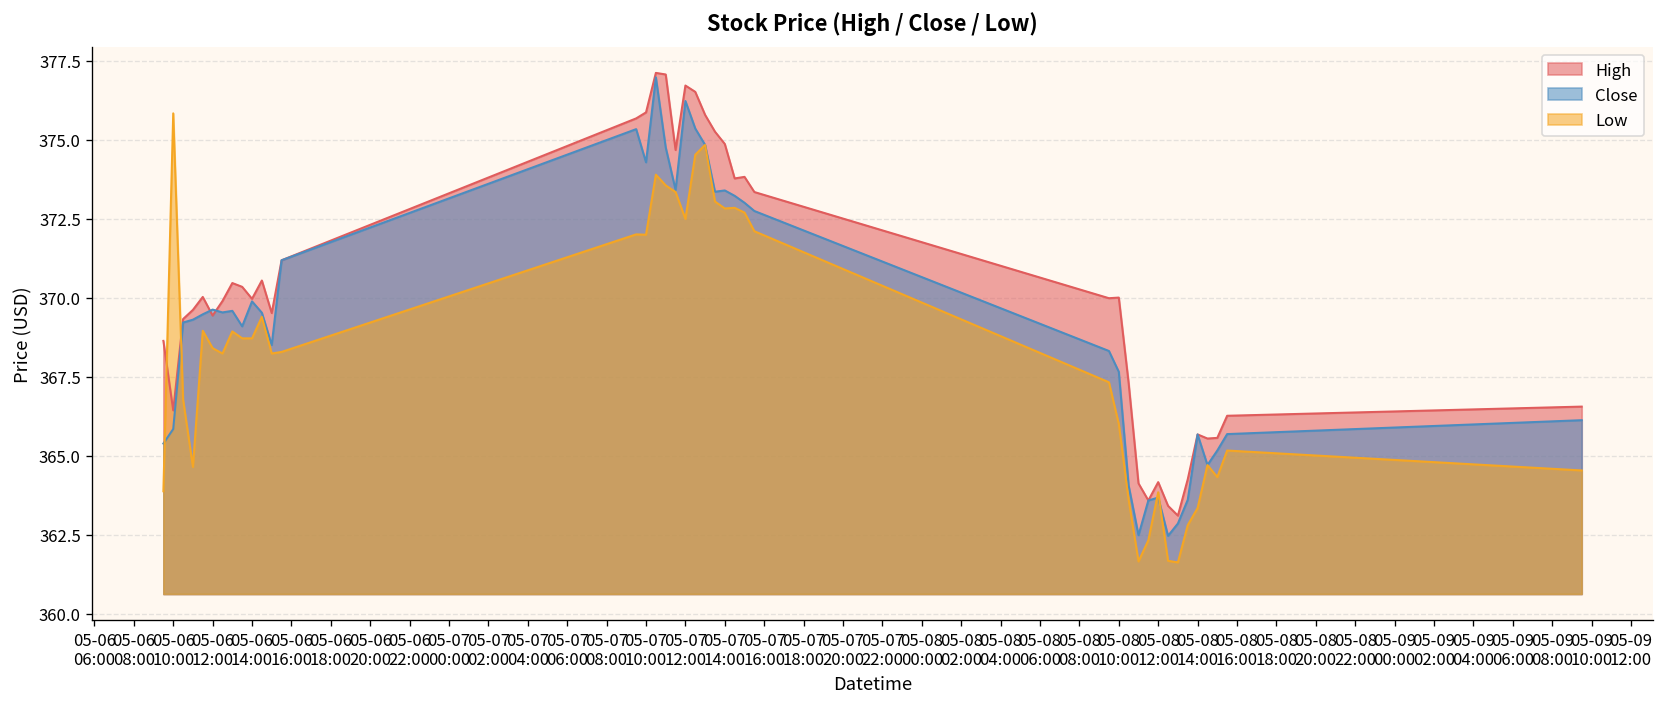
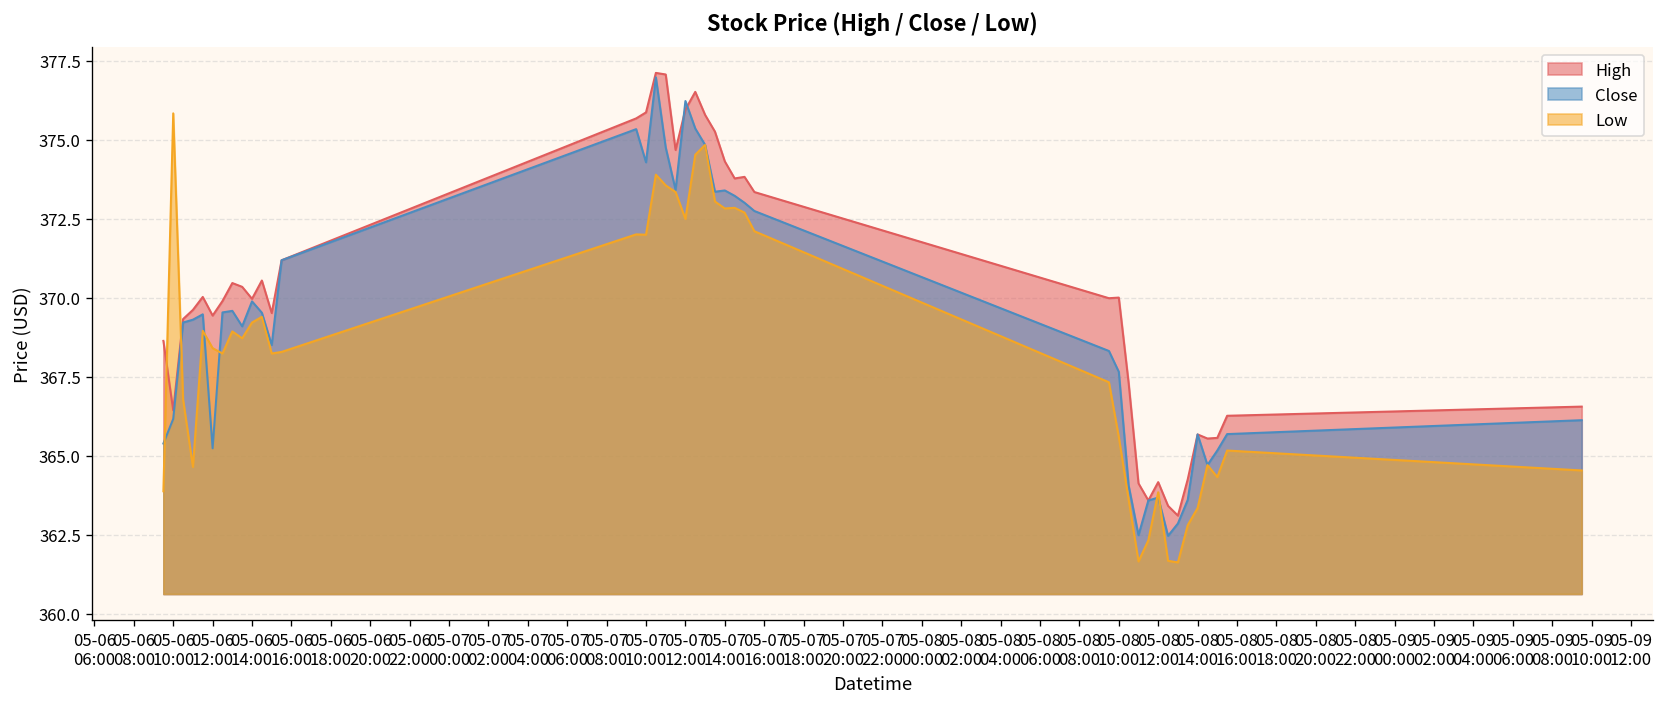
  {
    "High": {
      "05-06 10:00": 366.4,
      "05-06 12:00": 369.4,
      "05-07 10:00": 375.9,
-     "05-07 12:00": 376.7,
-     "05-07 14:00": 374.9,
+     "05-07 12:00": 376.0,
+     "05-07 14:00": 374.3,
      "05-08 10:00": 370.0,
      "05-08 12:00": 364.2
    },
    "Close": {
-     "05-06 10:00": 365.9,
-     "05-06 12:00": 369.6,
+     "05-06 10:00": 366.2,
+     "05-06 12:00": 365.2,
      "05-07 10:00": 374.3,
      "05-07 12:00": 376.2,
      "05-07 14:00": 373.4,
      "05-08 10:00": 367.7,
      "05-08 12:00": 363.7
    },
    "Low": {
      "05-06 10:00": 375.8,
      "05-06 12:00": 368.4,
-     "05-06 14:00": 368.7,
+     "05-06 14:00": 369.2,
      "05-07 10:00": 372.0,
      "05-07 12:00": 372.5,
      "05-07 14:00": 372.8,
-     "05-08 10:00": 366.0,
+     "05-08 10:00": 365.6,
      "05-08 12:00": 363.9,
      "05-08 14:00": 363.4
    }
  }
